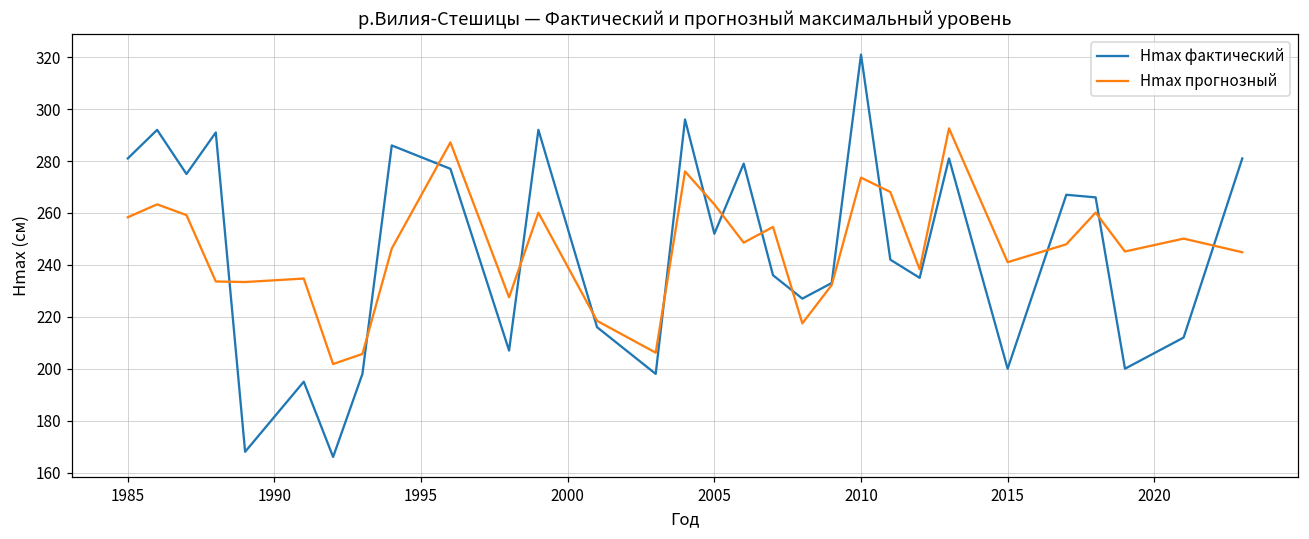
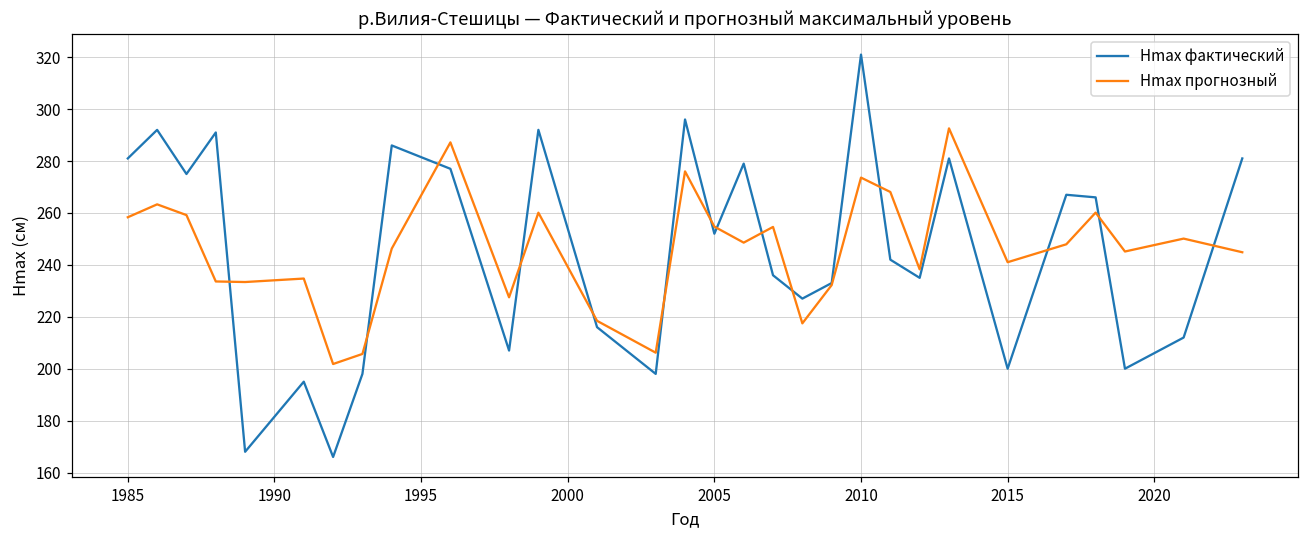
  {
    "Hmax фактический": {
      "1985": 281,
      "2005": 252,
      "2010": 321,
      "2015": 200
    },
    "Hmax прогнозный": {
      "1985": 258,
-     "2005": 263,
+     "2005": 255,
      "2010": 274,
      "2015": 241
    }
  }
